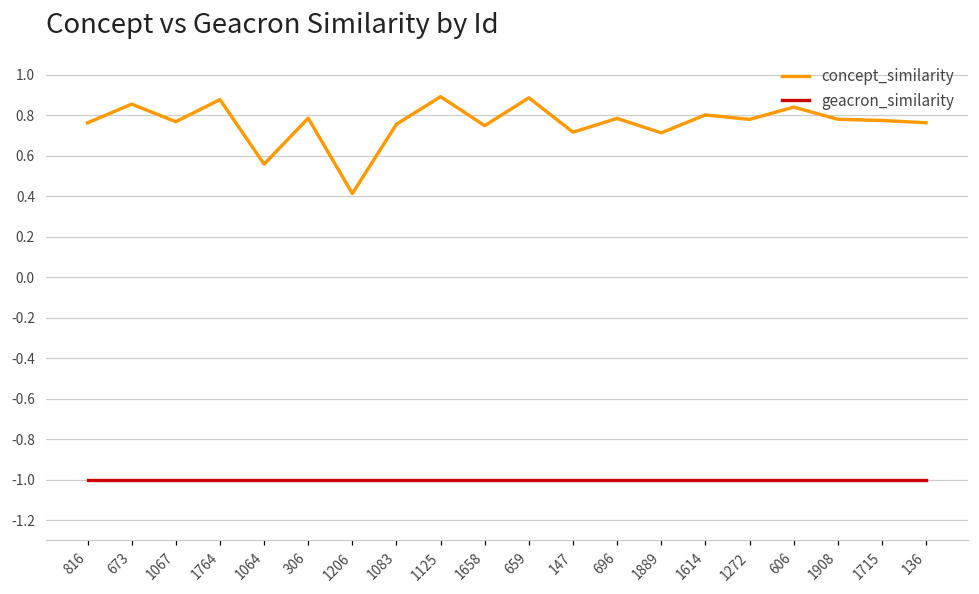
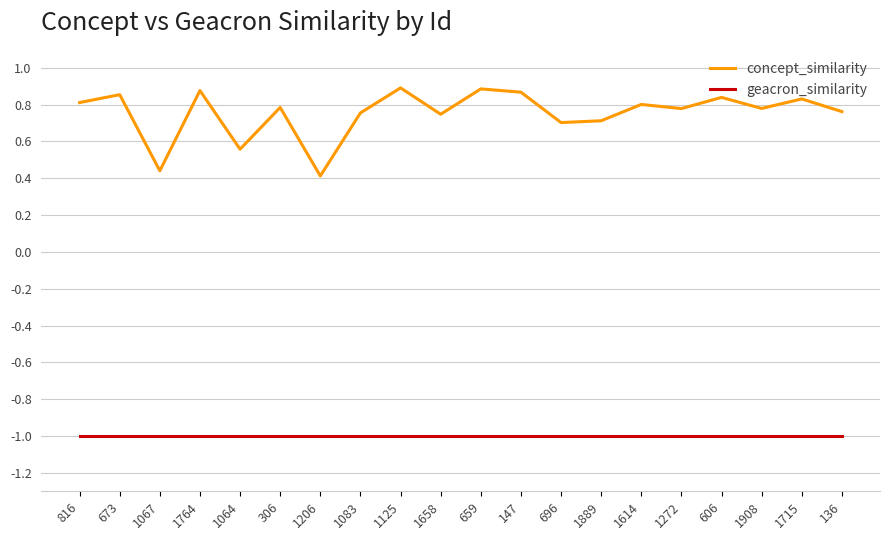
  {
    "concept_similarity": {
-     "816": 0.76,
+     "816": 0.81,
      "673": 0.85,
-     "1067": 0.77,
+     "1067": 0.44,
      "1764": 0.88,
      "1064": 0.56,
      "306": 0.78,
      "1206": 0.41,
      "1083": 0.76,
      "1125": 0.89,
      "1658": 0.75,
      "659": 0.89,
-     "147": 0.72,
-     "696": 0.78,
+     "147": 0.87,
+     "696": 0.70,
      "1889": 0.71,
      "1614": 0.80,
      "1272": 0.78,
      "606": 0.84,
      "1908": 0.78,
-     "1715": 0.77,
+     "1715": 0.83,
      "136": 0.76
    },
    "geacron_similarity": {
      "816": -1.00,
      "673": -1.00,
      "1067": -1.00,
      "1764": -1.00,
      "1064": -1.00,
      "306": -1.00,
      "1206": -1.00,
      "1083": -1.00,
      "1125": -1.00,
      "1658": -1.00,
      "659": -1.00,
      "147": -1.00,
      "696": -1.00,
      "1889": -1.00,
      "1614": -1.00,
      "1272": -1.00,
      "606": -1.00,
      "1908": -1.00,
      "1715": -1.00,
      "136": -1.00
    }
  }
